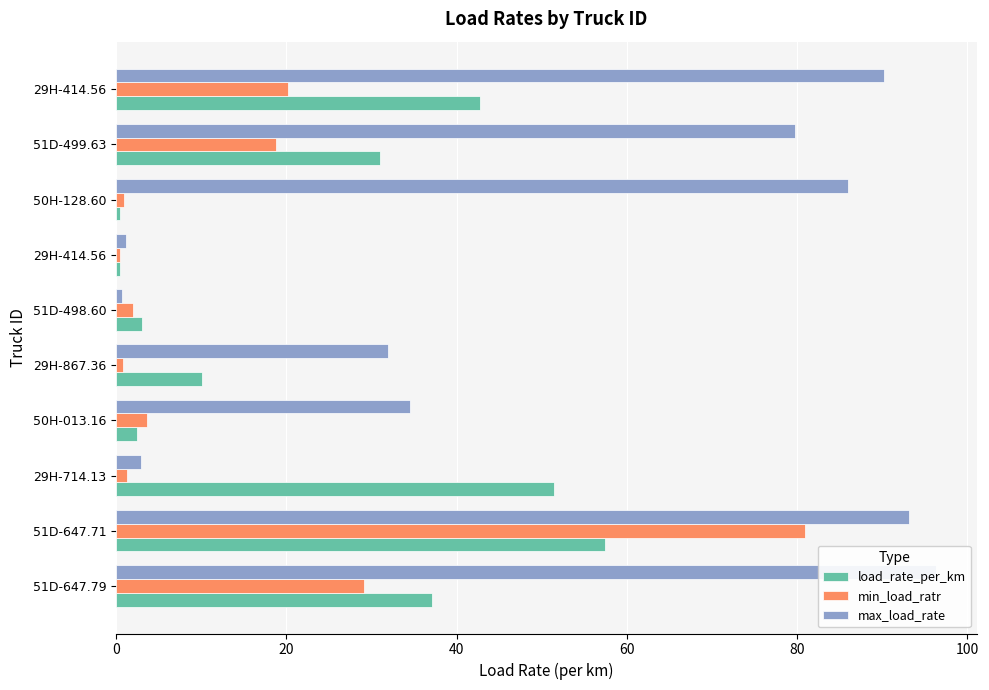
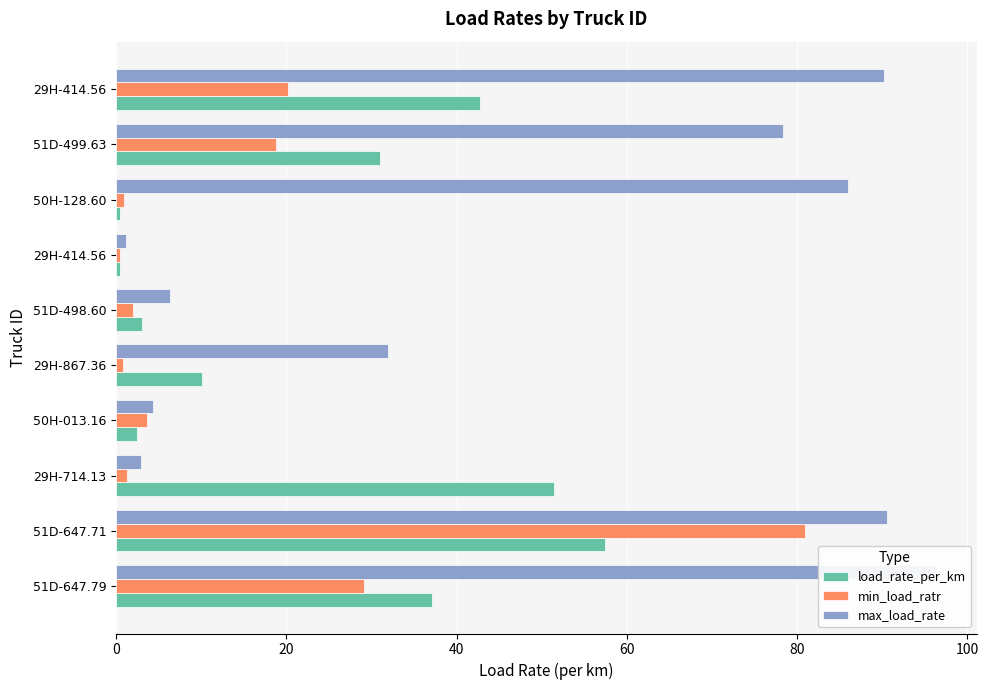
  {
    "load_rate_per_km": {
      "51D-499.63": 31,
      "50H-128.60": 0,
      "51D-498.60": 3,
      "29H-867.36": 10,
      "50H-013.16": 2,
      "29H-714.13": 51,
      "51D-647.71": 57,
      "51D-647.79": 37
    },
    "min_load_ratr": {
      "51D-499.63": 19,
      "50H-128.60": 1,
      "51D-498.60": 2,
      "29H-867.36": 1,
      "50H-013.16": 4,
      "29H-714.13": 1,
      "51D-647.71": 81,
      "51D-647.79": 29
    },
    "max_load_rate": {
-     "51D-499.63": 80,
+     "51D-499.63": 78,
      "50H-128.60": 86,
-     "51D-498.60": 1,
+     "51D-498.60": 6,
      "29H-867.36": 32,
-     "50H-013.16": 35,
+     "50H-013.16": 4,
      "29H-714.13": 3,
-     "51D-647.71": 93
+     "51D-647.71": 91
    }
  }
